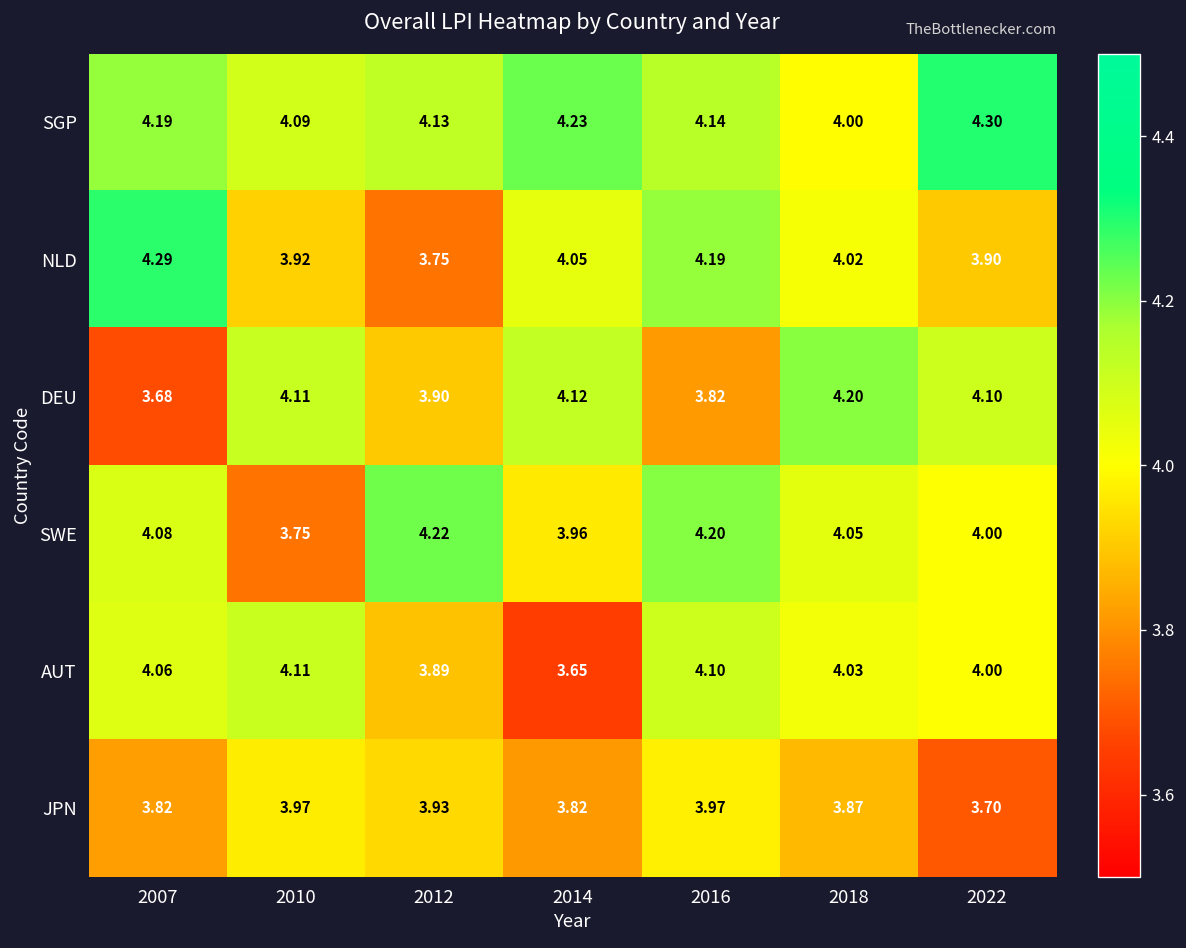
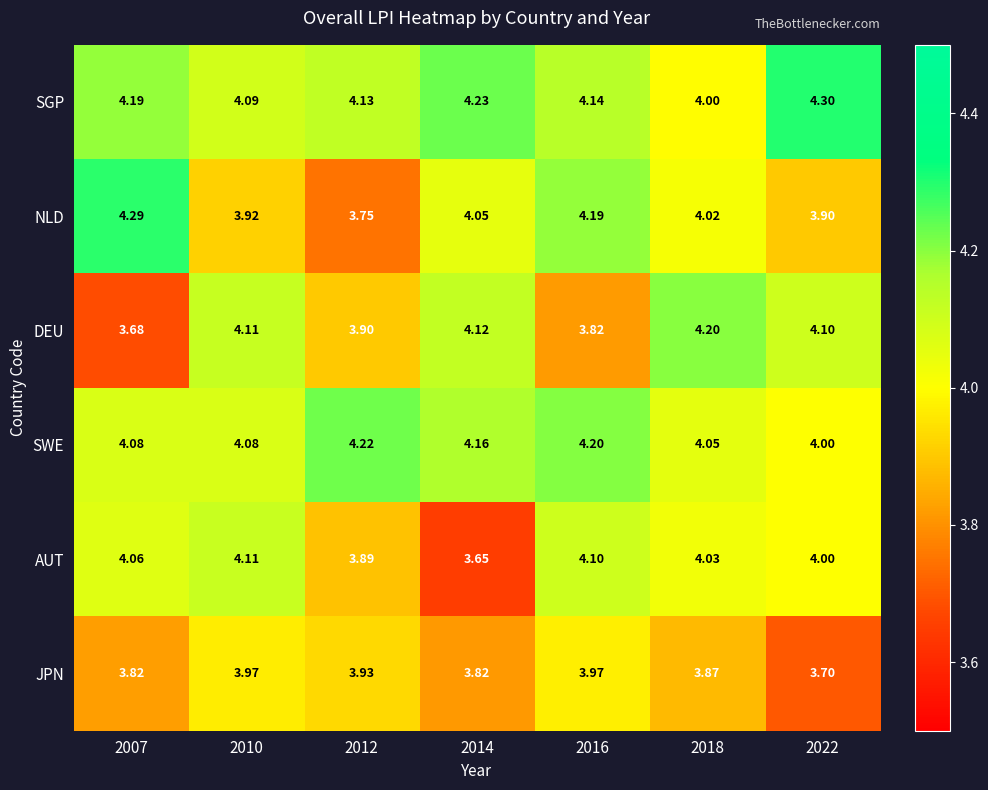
  {
    "SGP": {
      "2007": 4.19,
      "2010": 4.09,
      "2012": 4.13,
      "2014": 4.23,
      "2016": 4.14,
      "2018": 4.00,
      "2022": 4.30
    },
    "NLD": {
      "2007": 4.29,
      "2010": 3.92,
      "2012": 3.75,
      "2014": 4.05,
      "2016": 4.19,
      "2018": 4.02,
      "2022": 3.90
    },
    "DEU": {
      "2007": 3.68,
      "2010": 4.11,
      "2012": 3.90,
      "2014": 4.12,
      "2016": 3.82,
      "2018": 4.20,
      "2022": 4.10
    },
    "SWE": {
      "2007": 4.08,
-     "2010": 3.75,
+     "2010": 4.08,
      "2012": 4.22,
-     "2014": 3.96,
+     "2014": 4.16,
      "2016": 4.20,
      "2018": 4.05,
      "2022": 4.00
    },
    "AUT": {
      "2007": 4.06,
      "2010": 4.11,
      "2012": 3.89,
      "2014": 3.65,
      "2016": 4.10,
      "2018": 4.03,
      "2022": 4.00
    },
    "JPN": {
      "2007": 3.82,
      "2010": 3.97,
      "2012": 3.93,
      "2014": 3.82,
      "2016": 3.97,
      "2018": 3.87,
      "2022": 3.70
    }
  }
